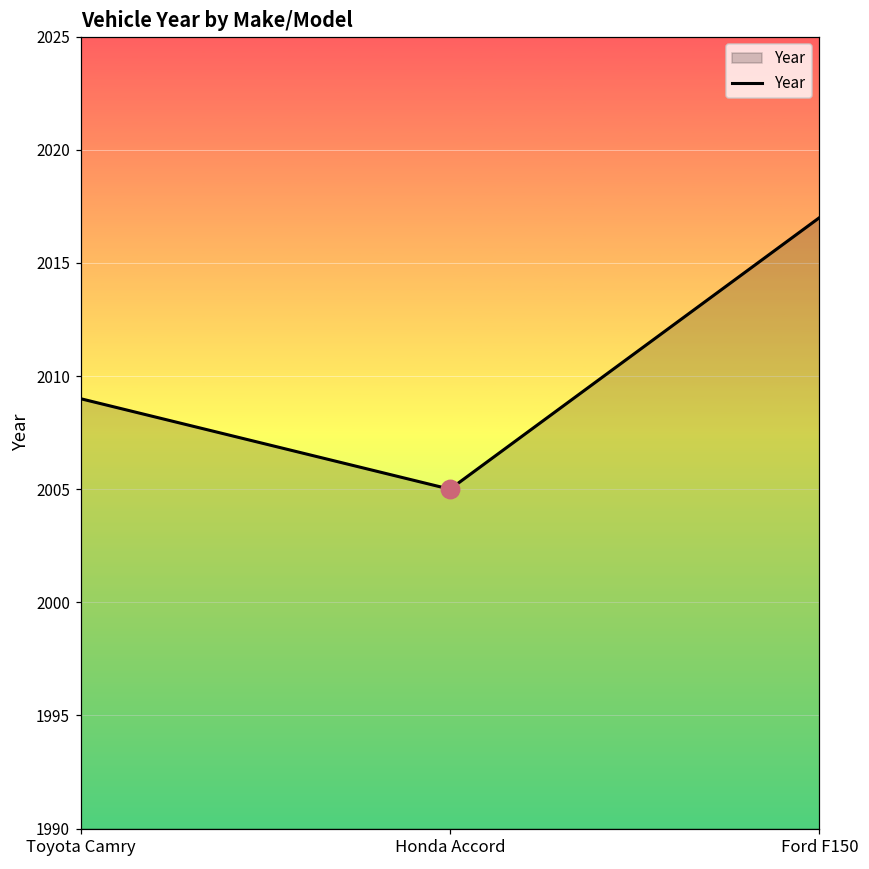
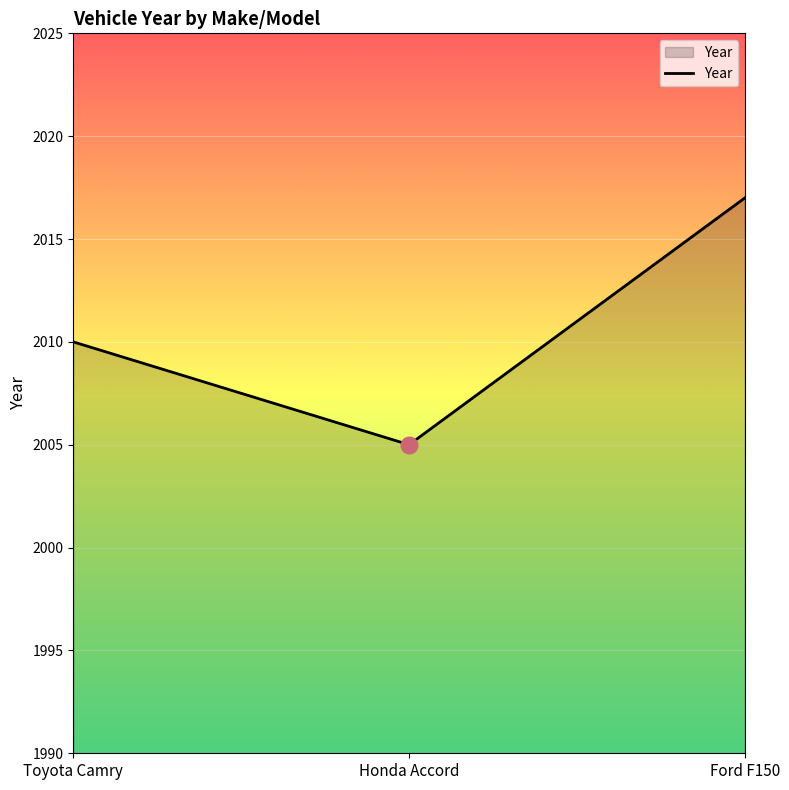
  {
    "Year": {
-     "Toyota Camry": 2009,
+     "Toyota Camry": 2010,
      "Ford F150": 2017
    }
  }
